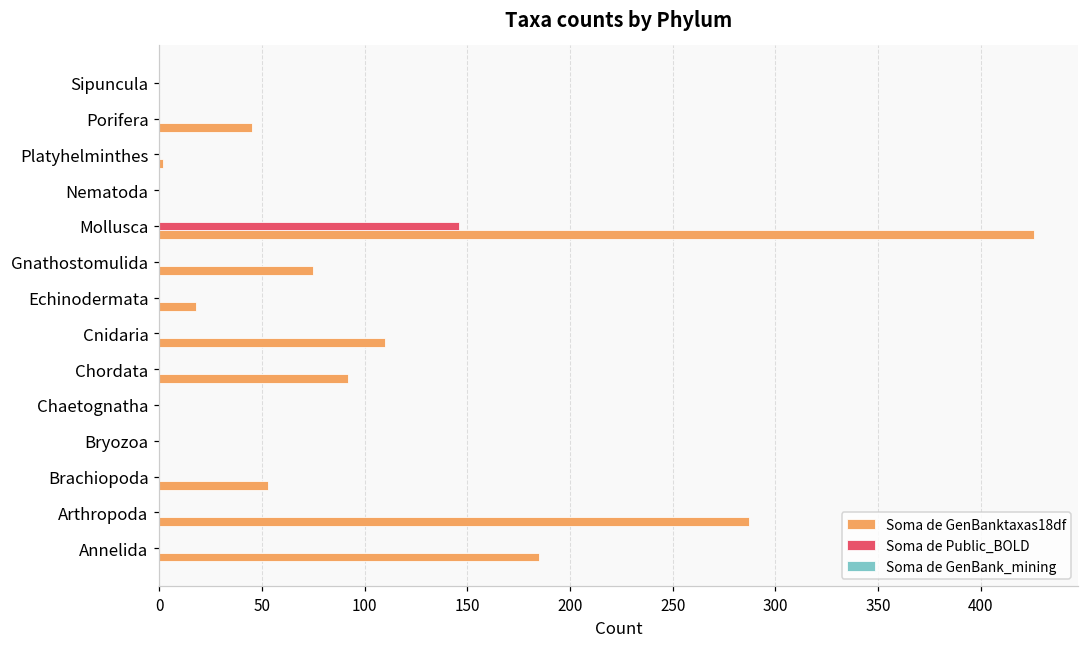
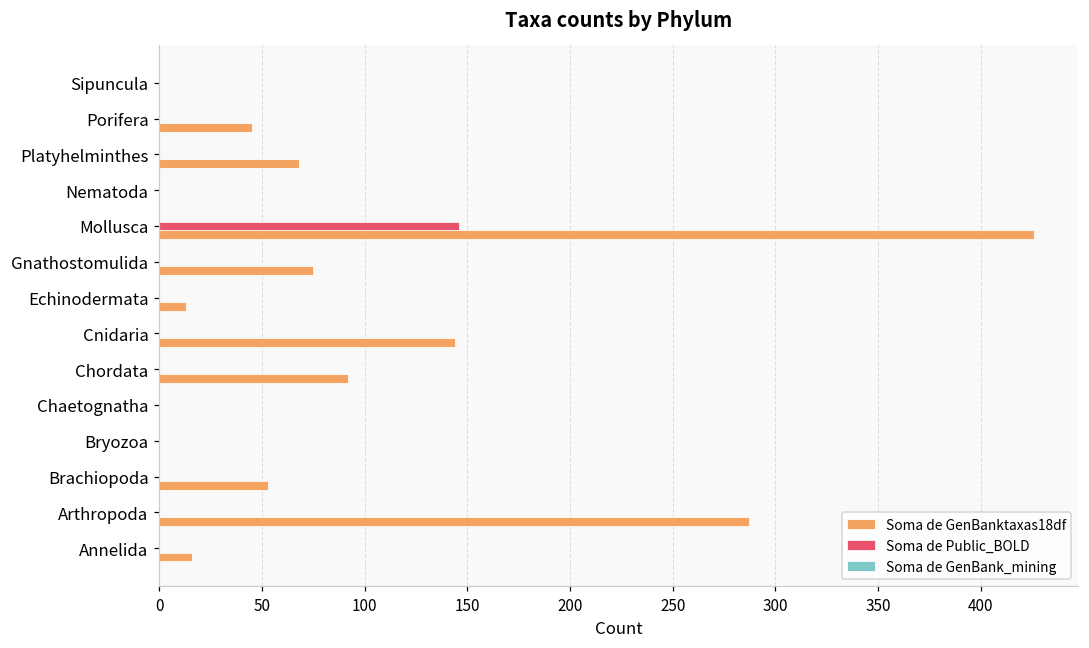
  {
    "Soma de GenBanktaxas18df": {
      "Sipuncula": 0,
      "Porifera": 45,
-     "Platyhelminthes": 2,
+     "Platyhelminthes": 68,
      "Nematoda": 0,
      "Mollusca": 426,
      "Gnathostomulida": 75,
-     "Echinodermata": 18,
-     "Cnidaria": 110,
+     "Echinodermata": 13,
+     "Cnidaria": 144,
      "Chordata": 92,
      "Chaetognatha": 0,
      "Bryozoa": 0,
      "Brachiopoda": 53,
      "Arthropoda": 287,
-     "Annelida": 185
+     "Annelida": 16
    },
    "Soma de Public_BOLD": {
      "Sipuncula": 0,
      "Porifera": 0,
      "Platyhelminthes": 0,
      "Nematoda": 0,
      "Mollusca": 146,
      "Gnathostomulida": 0,
      "Echinodermata": 0,
      "Cnidaria": 0,
      "Chordata": 0,
      "Chaetognatha": 0,
      "Bryozoa": 0,
      "Brachiopoda": 0,
      "Arthropoda": 0,
      "Annelida": 0
    },
    "Soma de GenBank_mining": {
      "Sipuncula": 0,
      "Porifera": 0,
      "Platyhelminthes": 0,
      "Nematoda": 0,
      "Mollusca": 0,
      "Gnathostomulida": 0,
      "Echinodermata": 0,
      "Cnidaria": 0,
      "Chordata": 0,
      "Chaetognatha": 0,
      "Bryozoa": 0,
      "Brachiopoda": 0,
      "Arthropoda": 0,
      "Annelida": 0
    }
  }
